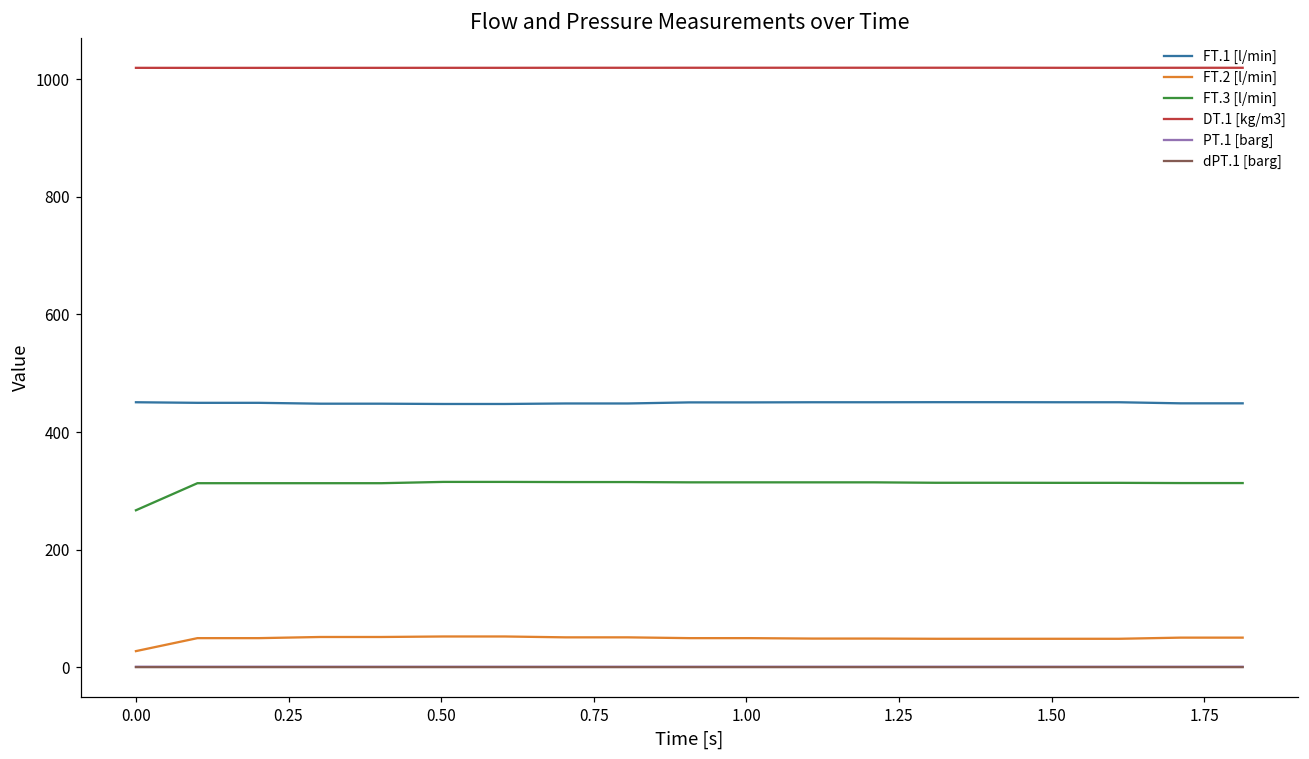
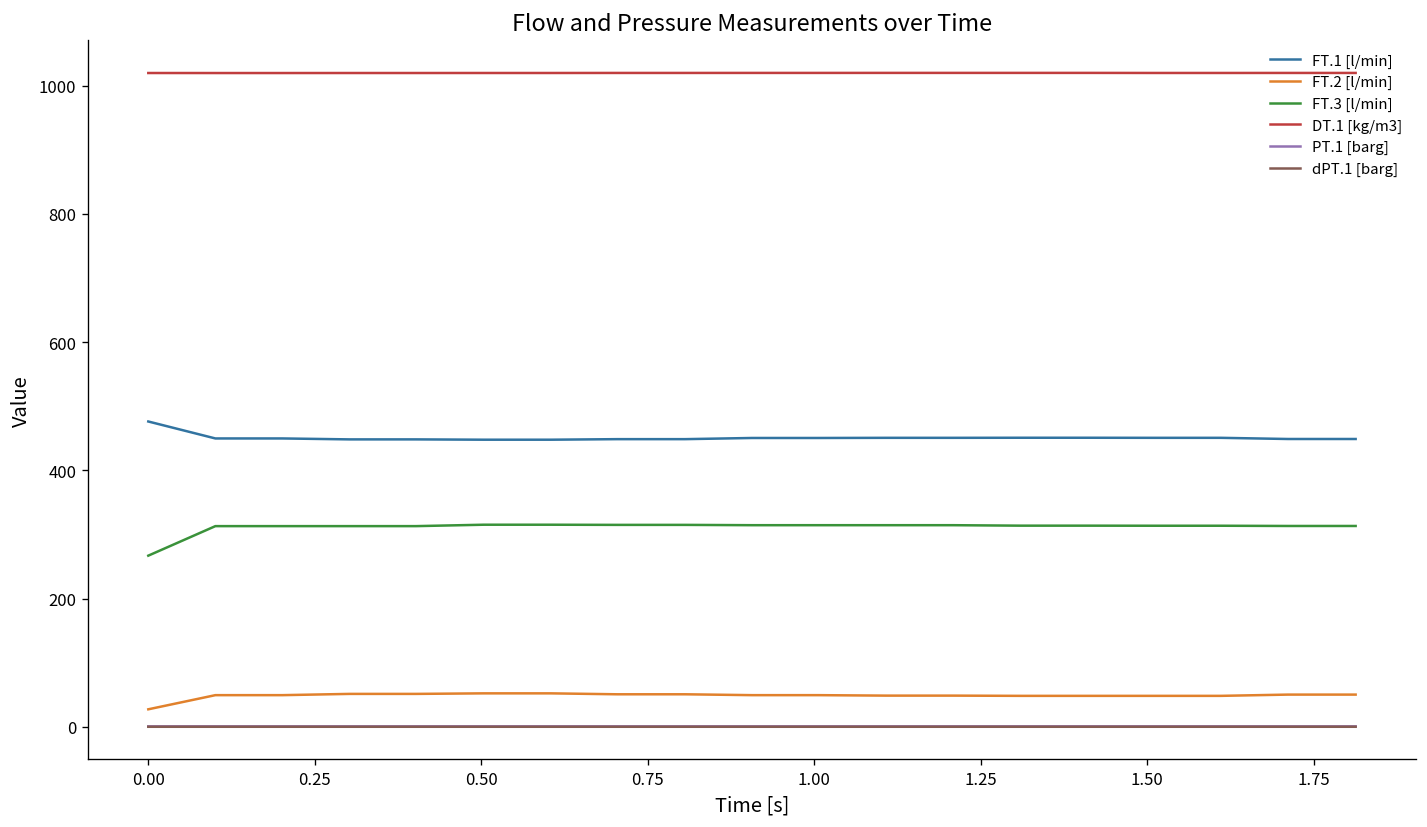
  {
    "FT.1 [l/min]": {
-     "0.00": 450
+     "0.00": 480
    },
    "FT.2 [l/min]": {
      "0.00": 30
    },
    "FT.3 [l/min]": {
      "0.00": 270
    },
    "DT.1 [kg/m3]": {
      "0.00": 1020
    },
    "dPT.1 [barg]": {
      "0.00": 0
    }
  }
